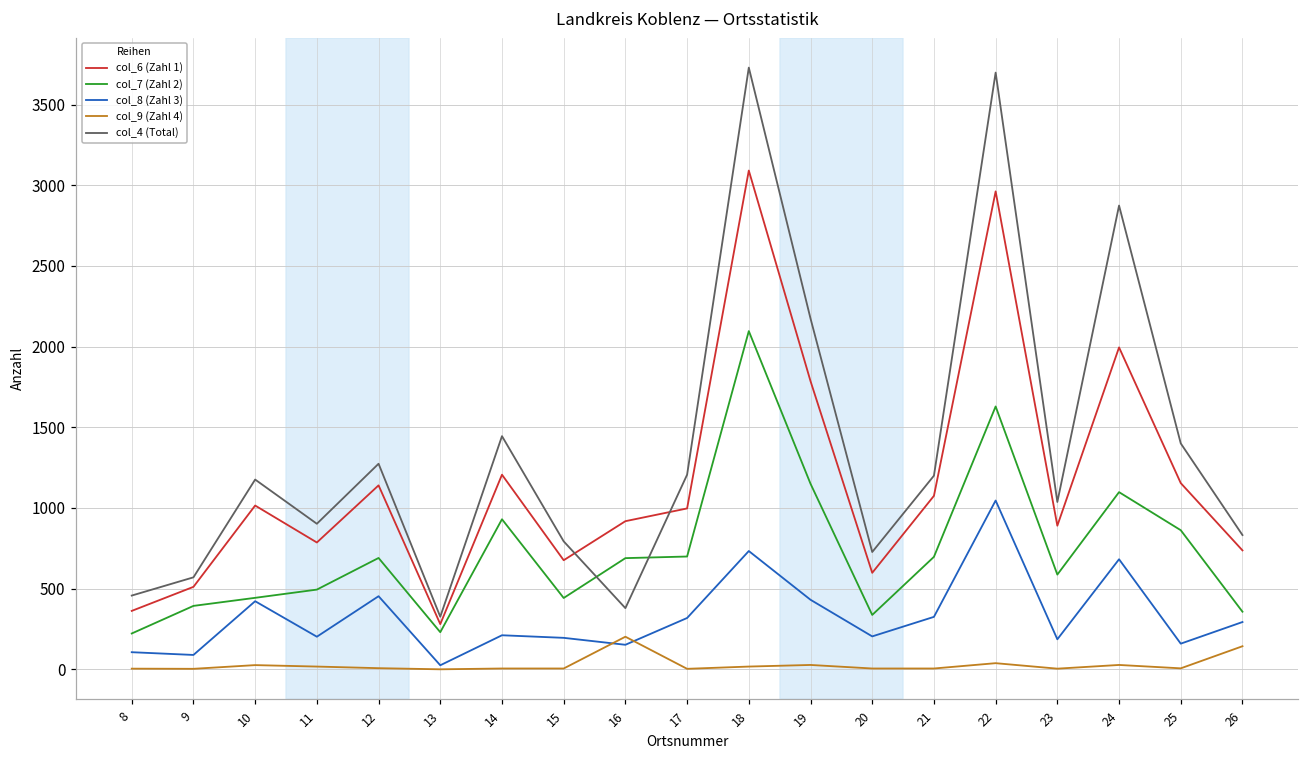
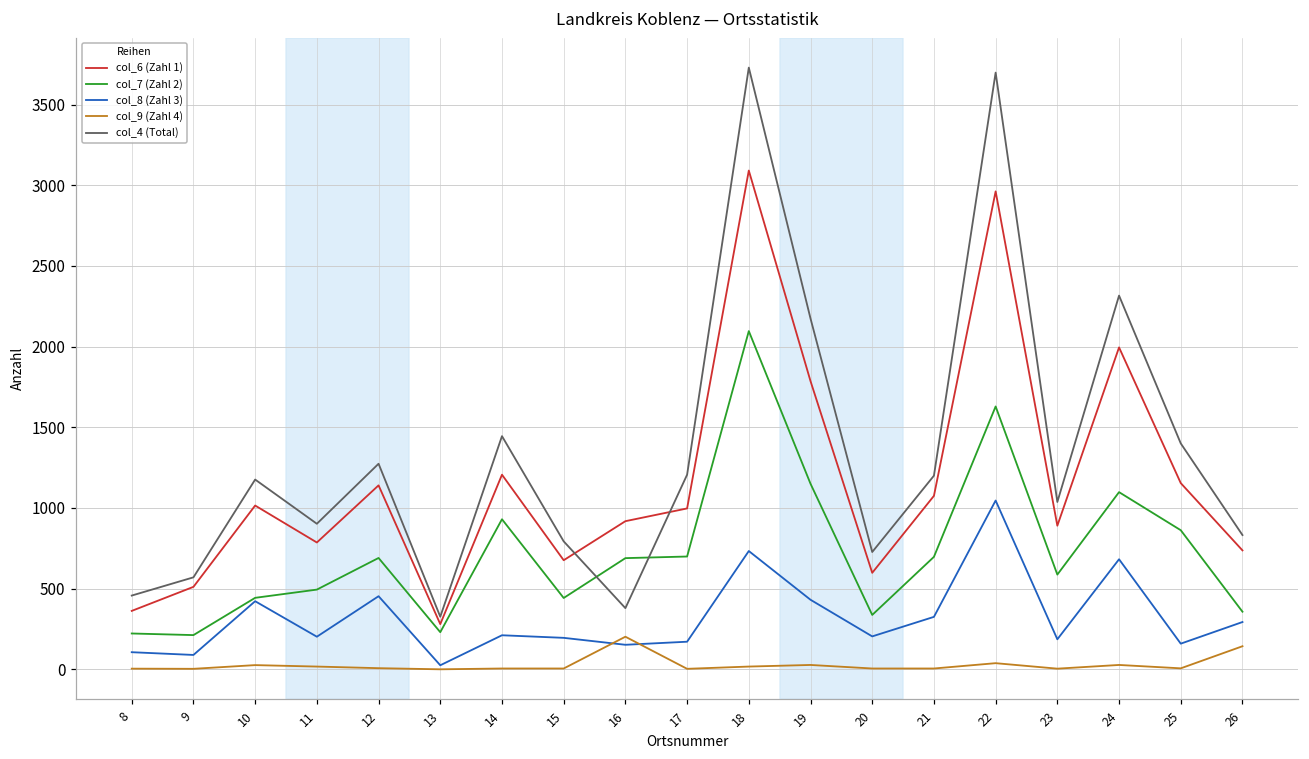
  {
    "col_6 (Zahl 1)": {
      "8": 360,
      "9": 510,
      "10": 1020,
      "11": 790,
      "12": 1140,
      "13": 280,
      "14": 1210,
      "15": 680,
      "16": 920,
      "17": 1000,
      "18": 3090,
      "19": 1790,
      "20": 600,
      "21": 1080,
      "22": 2960,
      "23": 890,
      "24": 2000,
      "25": 1150,
      "26": 740
    },
    "col_7 (Zahl 2)": {
      "8": 220,
-     "9": 390,
+     "9": 210,
      "10": 440,
      "11": 490,
      "12": 690,
      "13": 230,
      "14": 930,
      "15": 440,
      "16": 690,
      "17": 700,
      "18": 2100,
      "19": 1150,
      "20": 340,
      "21": 700,
      "22": 1630,
      "23": 590,
      "24": 1100,
      "25": 860,
      "26": 360
    },
    "col_8 (Zahl 3)": {
      "8": 110,
      "9": 90,
      "10": 420,
      "11": 200,
      "12": 450,
      "13": 30,
      "14": 210,
      "15": 200,
      "16": 150,
-     "17": 320,
+     "17": 170,
      "18": 730,
      "19": 430,
      "20": 200,
      "21": 330,
      "22": 1050,
      "23": 190,
      "24": 680,
      "25": 160,
      "26": 290
    },
    "col_9 (Zahl 4)": {
      "8": 0,
      "9": 0,
      "10": 30,
      "11": 20,
      "12": 10,
      "13": 0,
      "14": 10,
      "15": 10,
      "16": 200,
      "17": 0,
      "18": 20,
      "19": 30,
      "20": 10,
      "21": 10,
      "22": 40,
      "23": 0,
      "24": 30,
      "25": 10,
      "26": 140
    },
    "col_4 (Total)": {
      "8": 460,
      "9": 570,
      "10": 1180,
      "11": 900,
      "12": 1270,
      "13": 330,
      "14": 1450,
      "15": 790,
      "16": 380,
      "17": 1210,
      "18": 3730,
      "19": 2170,
      "20": 730,
      "21": 1200,
      "22": 3700,
      "23": 1040,
-     "24": 2870,
+     "24": 2320,
      "25": 1400,
      "26": 830
    }
  }
